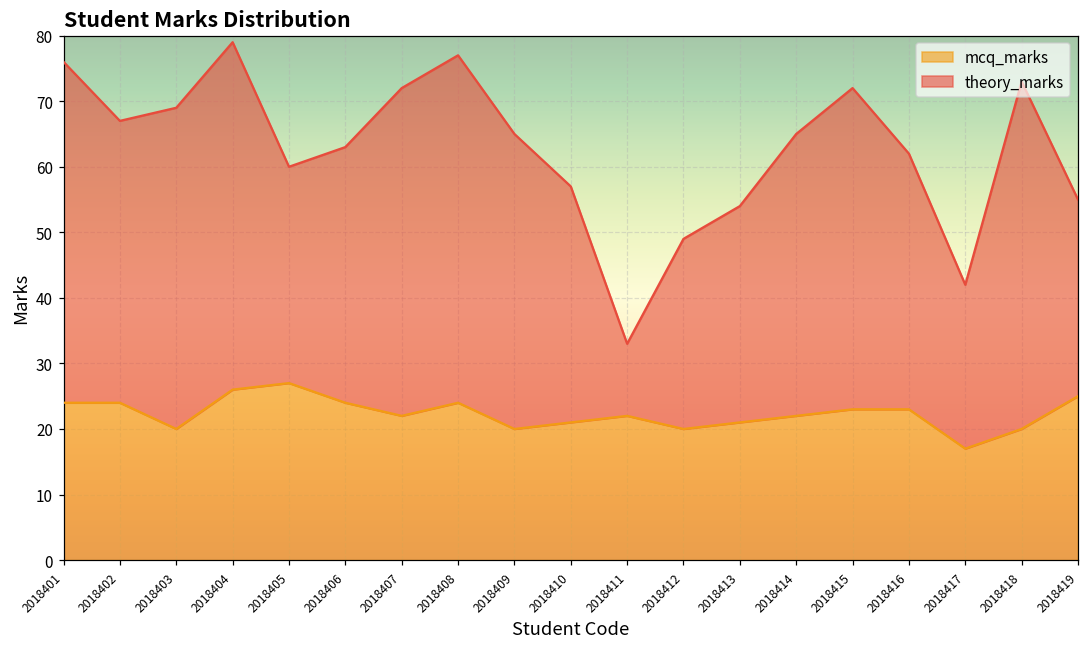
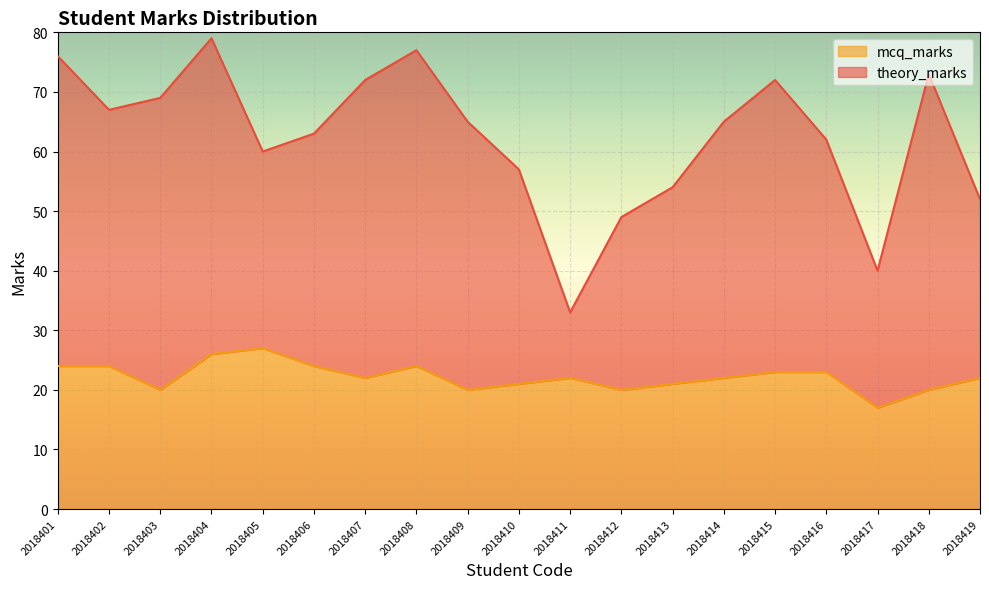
  {
    "mcq_marks": {
      "2018401": 24,
      "2018402": 24,
      "2018403": 20,
      "2018404": 26,
      "2018405": 27,
      "2018406": 24,
      "2018407": 22,
      "2018408": 24,
      "2018409": 20,
      "2018410": 21,
      "2018411": 22,
      "2018412": 20,
      "2018413": 21,
      "2018414": 22,
      "2018415": 23,
      "2018416": 23,
      "2018417": 17,
      "2018418": 20,
-     "2018419": 25
+     "2018419": 22
    },
    "theory_marks": {
      "2018401": 52,
      "2018402": 43,
      "2018403": 49,
      "2018404": 53,
      "2018405": 33,
      "2018406": 39,
      "2018407": 50,
      "2018408": 53,
      "2018409": 45,
      "2018410": 36,
      "2018411": 11,
      "2018412": 29,
      "2018413": 33,
      "2018414": 43,
      "2018415": 49,
      "2018416": 39,
-     "2018417": 25,
+     "2018417": 23,
      "2018419": 30
    }
  }
